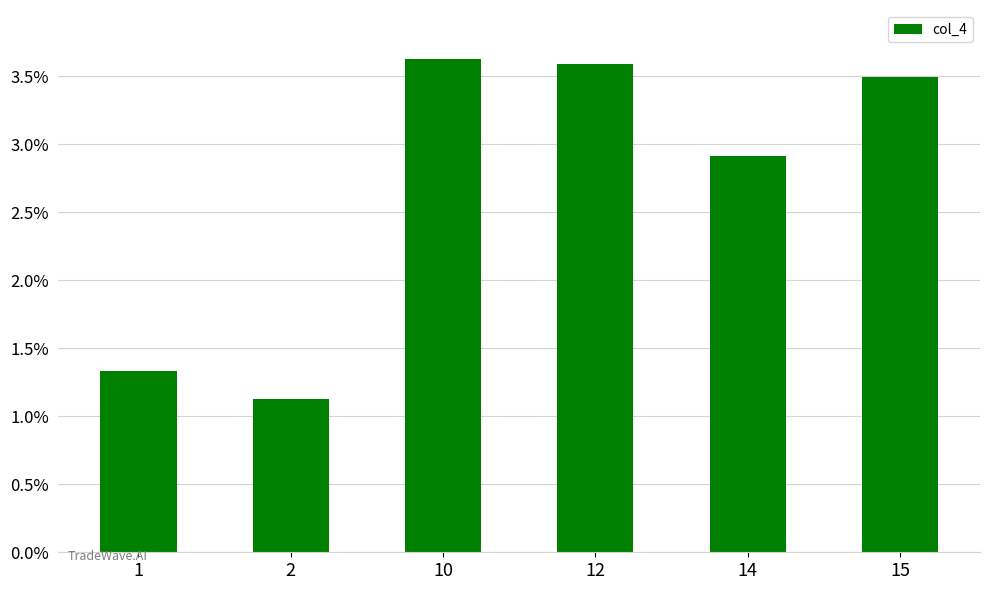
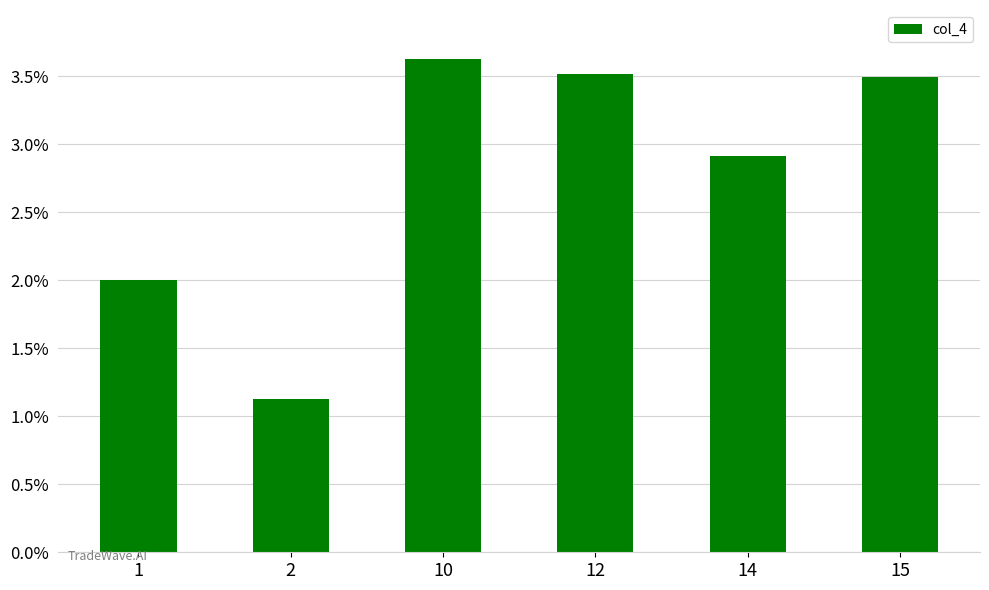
  {
-   "1": "1.33%",
+   "1": "2.00%",
    "2": "1.12%",
    "10": "3.62%",
-   "12": "3.59%",
+   "12": "3.52%",
    "14": "2.91%",
    "15": "3.49%"
  }
